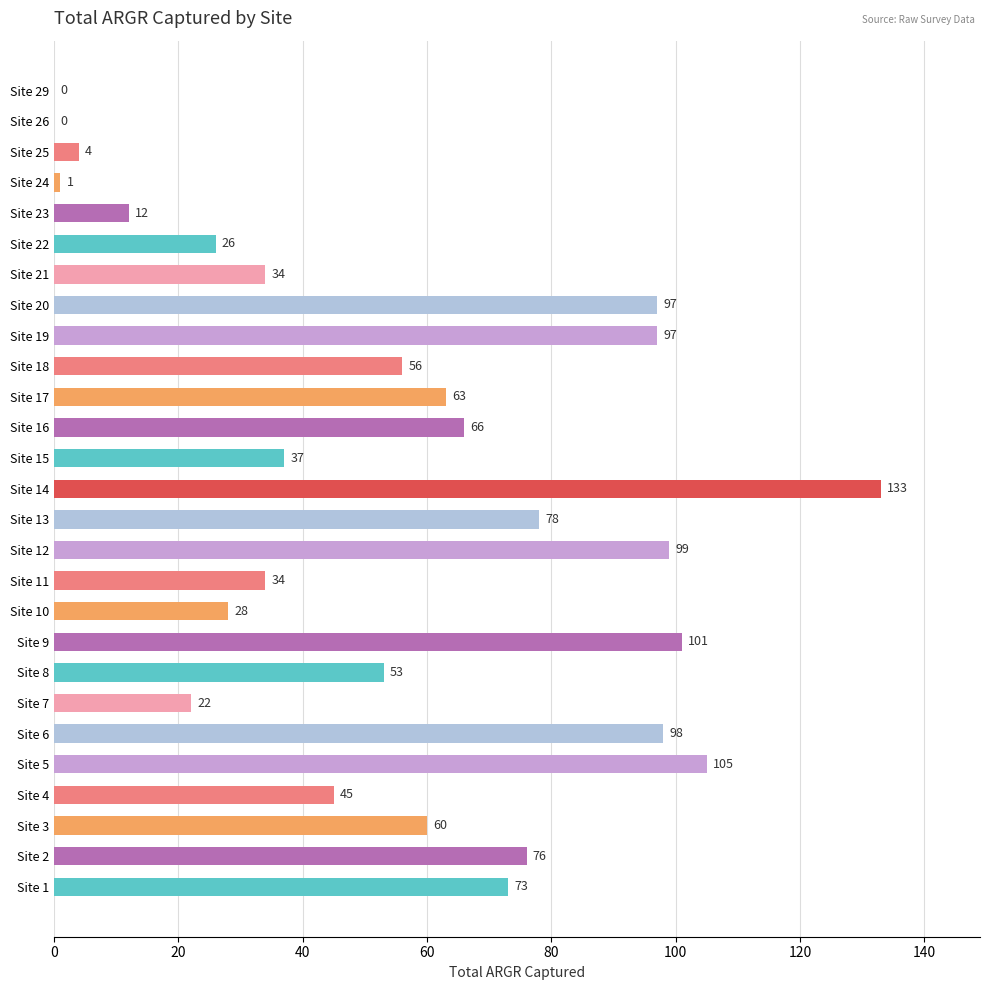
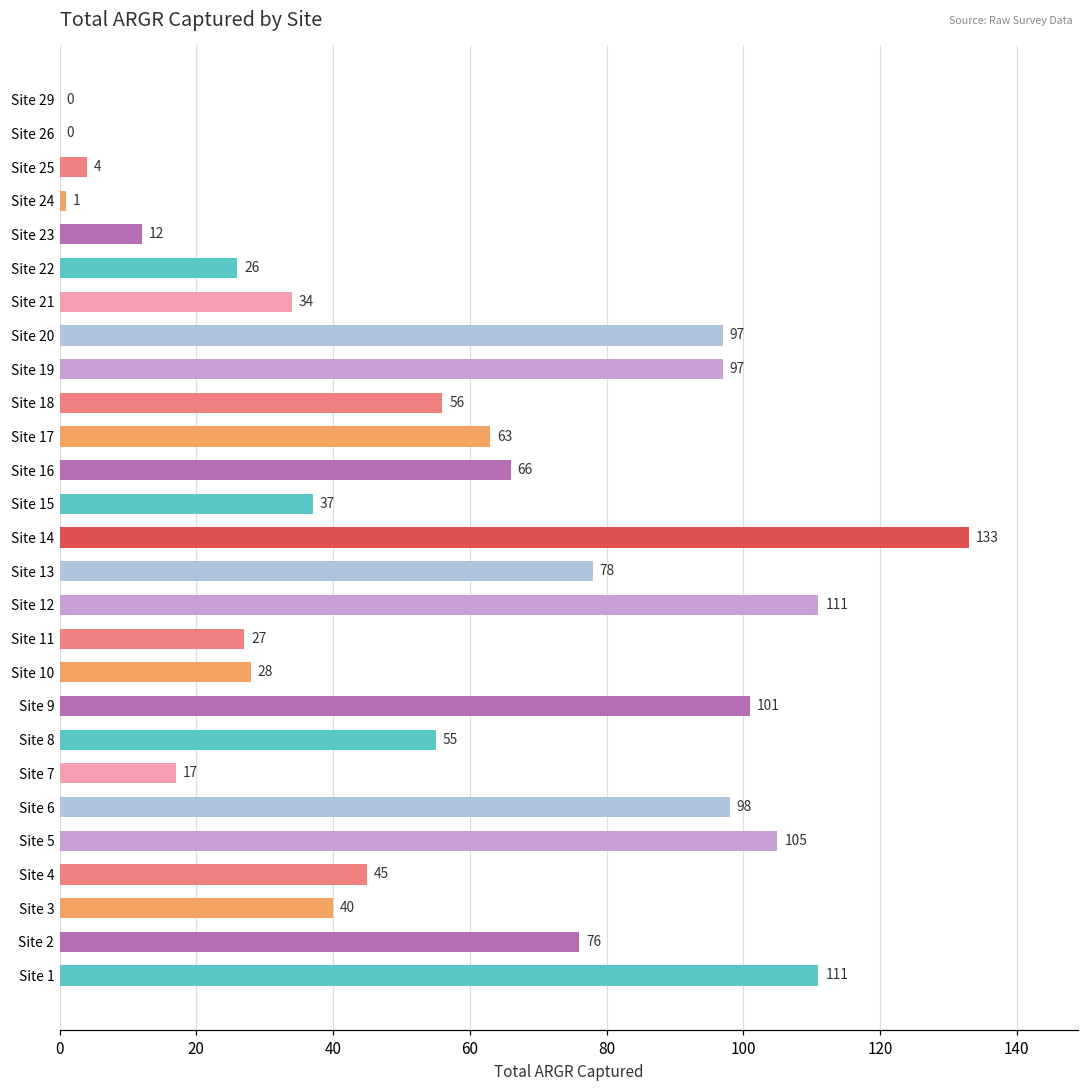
  {
    "Site 29": 0,
    "Site 26": 0,
    "Site 25": 4,
    "Site 24": 1,
    "Site 23": 12,
    "Site 22": 26,
    "Site 21": 34,
    "Site 20": 97,
    "Site 19": 97,
    "Site 18": 56,
    "Site 17": 63,
    "Site 16": 66,
    "Site 15": 37,
    "Site 14": 133,
    "Site 13": 78,
-   "Site 12": 99,
-   "Site 11": 34,
+   "Site 12": 111,
+   "Site 11": 27,
    "Site 10": 28,
    "Site 9": 101,
-   "Site 8": 53,
-   "Site 7": 22,
+   "Site 8": 55,
+   "Site 7": 17,
    "Site 6": 98,
    "Site 5": 105,
    "Site 4": 45,
-   "Site 3": 60,
+   "Site 3": 40,
    "Site 2": 76,
-   "Site 1": 73
+   "Site 1": 111
  }
